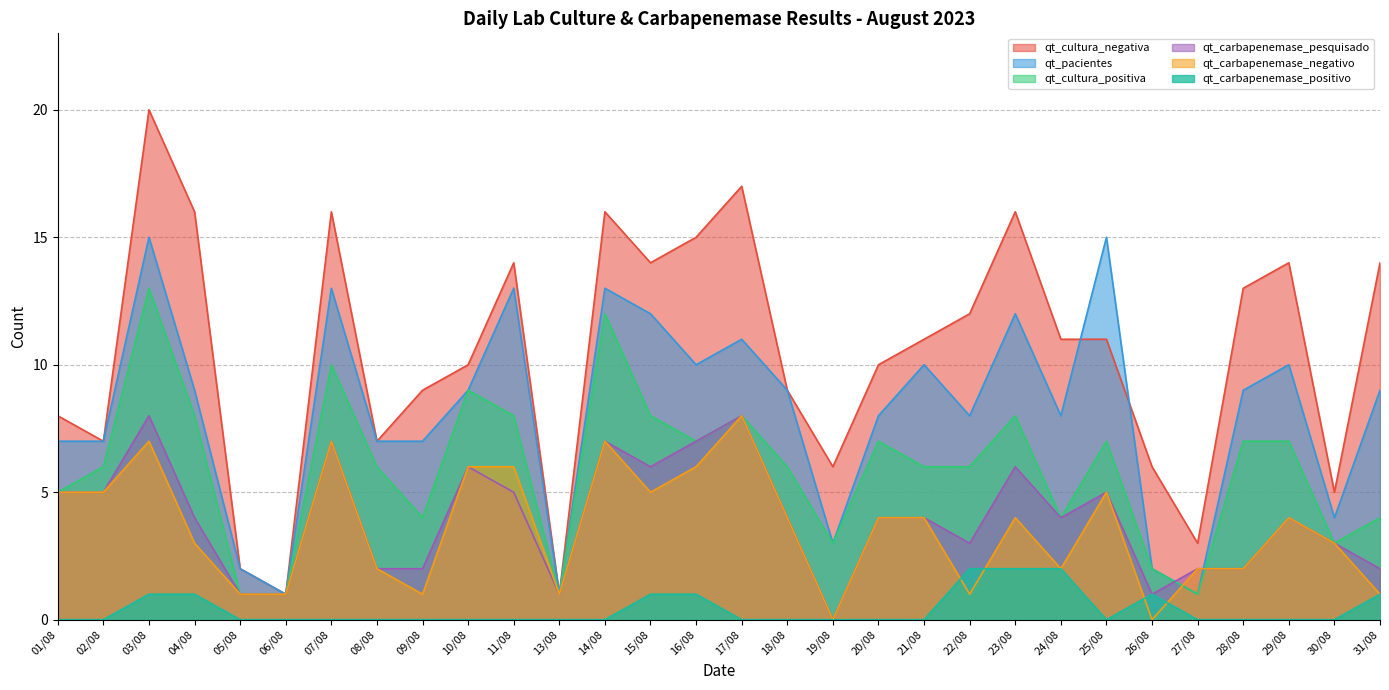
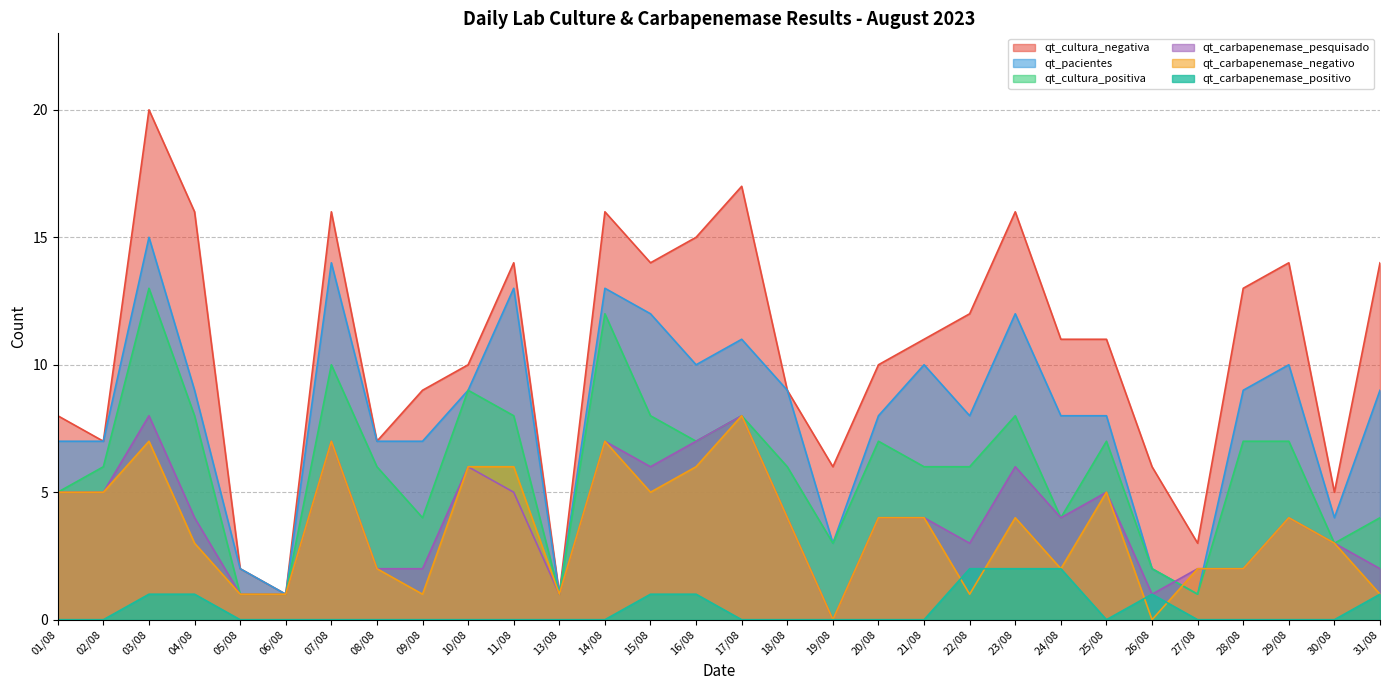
  {
    "qt_cultura_negativa": {
      "01/08": 8,
      "03/08": 20,
      "04/08": 16,
      "07/08": 16,
      "09/08": 9,
      "10/08": 10,
      "11/08": 14,
      "14/08": 16,
      "15/08": 14,
      "16/08": 15,
      "17/08": 17,
      "19/08": 6,
      "20/08": 10,
      "21/08": 11,
      "22/08": 12,
      "23/08": 16,
      "24/08": 11,
      "25/08": 11,
      "26/08": 6,
      "27/08": 3,
      "28/08": 13,
      "29/08": 14,
      "30/08": 5,
      "31/08": 14
    },
    "qt_pacientes": {
      "01/08": 7,
      "03/08": 15,
      "04/08": 9,
-     "07/08": 13,
+     "07/08": 14,
      "09/08": 7,
      "11/08": 13,
      "14/08": 13,
      "15/08": 12,
      "16/08": 10,
      "17/08": 11,
      "20/08": 8,
      "21/08": 10,
      "22/08": 8,
      "23/08": 12,
      "24/08": 8,
-     "25/08": 15,
+     "25/08": 8,
      "28/08": 9,
      "29/08": 10,
      "30/08": 4,
      "31/08": 9
    },
    "qt_carbapenemase_pesquisado": {
      "03/08": 8,
      "04/08": 4,
      "09/08": 2,
      "11/08": 5,
      "15/08": 6,
      "22/08": 3,
      "23/08": 6,
      "31/08": 2
    },
    "qt_carbapenemase_negativo": {
      "03/08": 7,
      "04/08": 3,
      "09/08": 1,
      "11/08": 6,
      "15/08": 5,
      "16/08": 6,
      "22/08": 1,
      "23/08": 4,
      "26/08": 0
    }
  }
